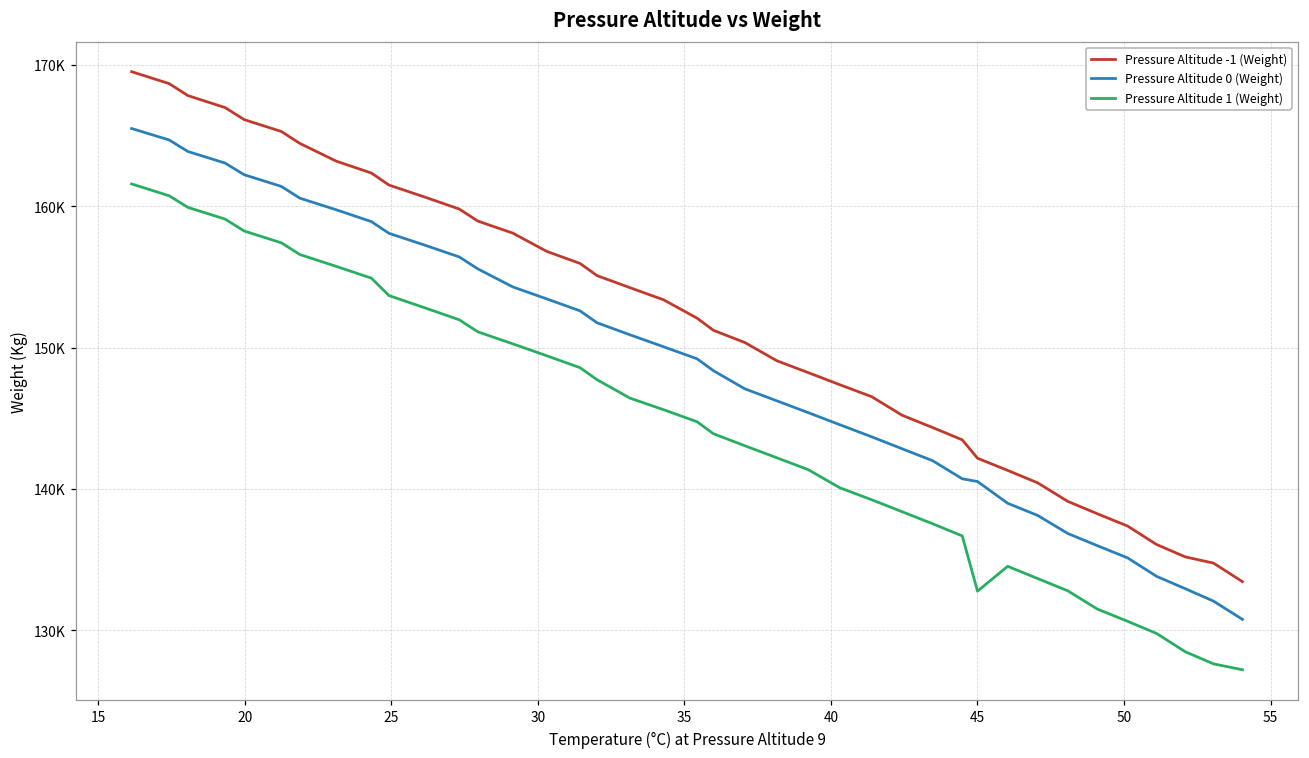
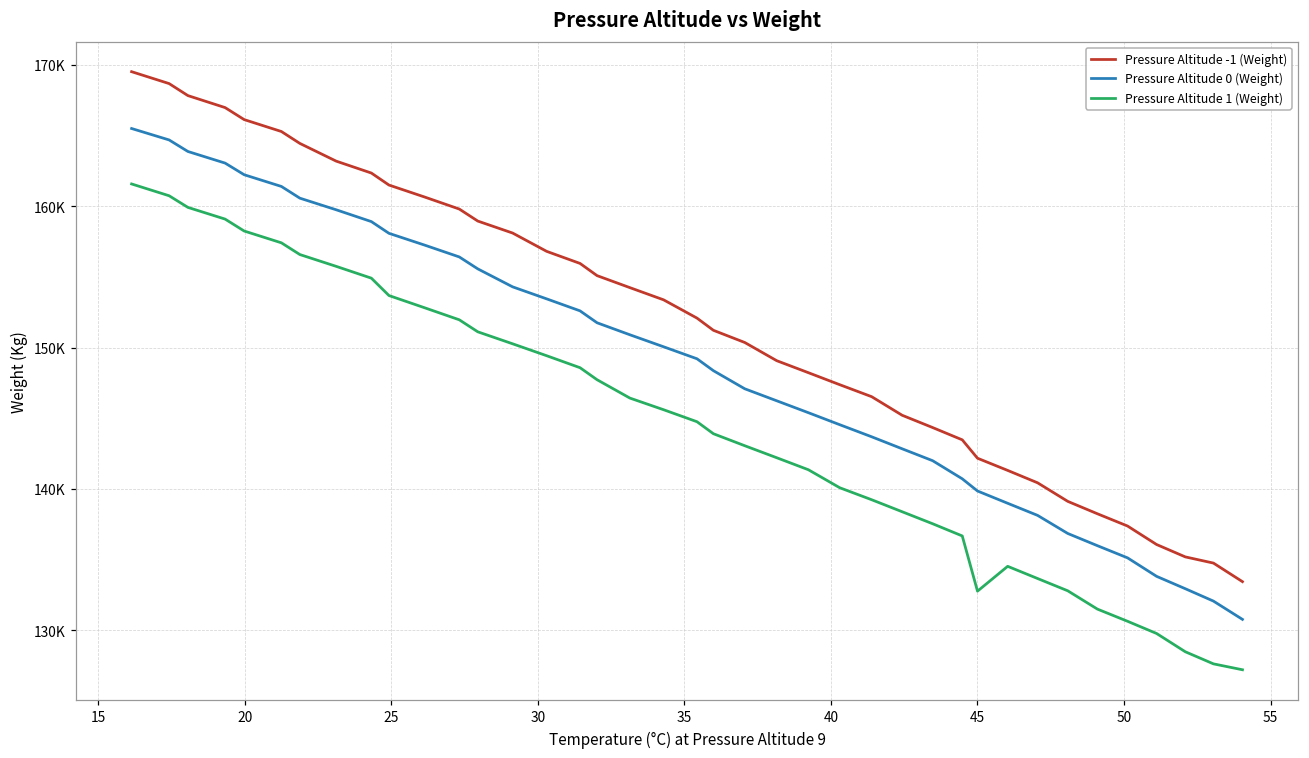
  {
    "Pressure Altitude -1 (Weight)": {
      "45": 142200
    },
    "Pressure Altitude 0 (Weight)": {
-     "45": 140500
+     "45": 139900
    },
    "Pressure Altitude 1 (Weight)": {
      "45": 132800
    }
  }
